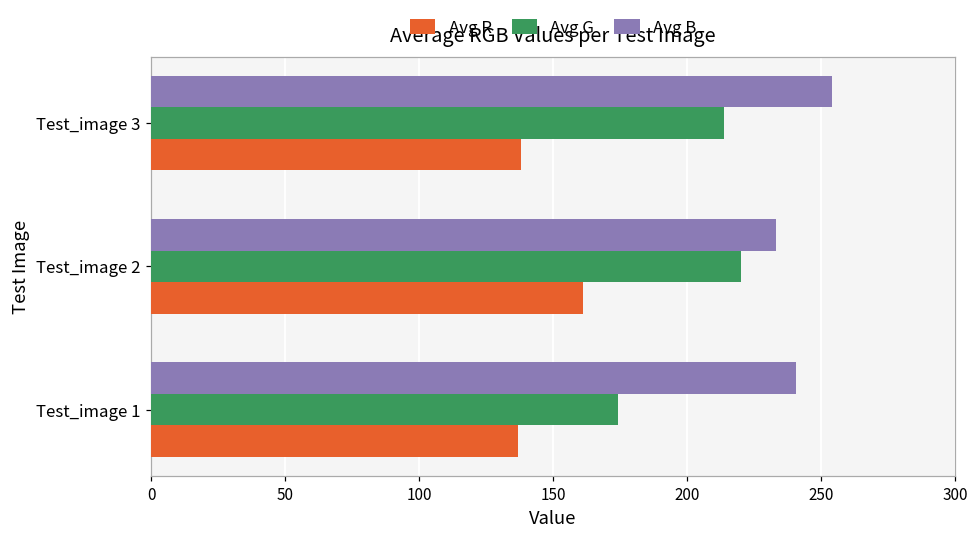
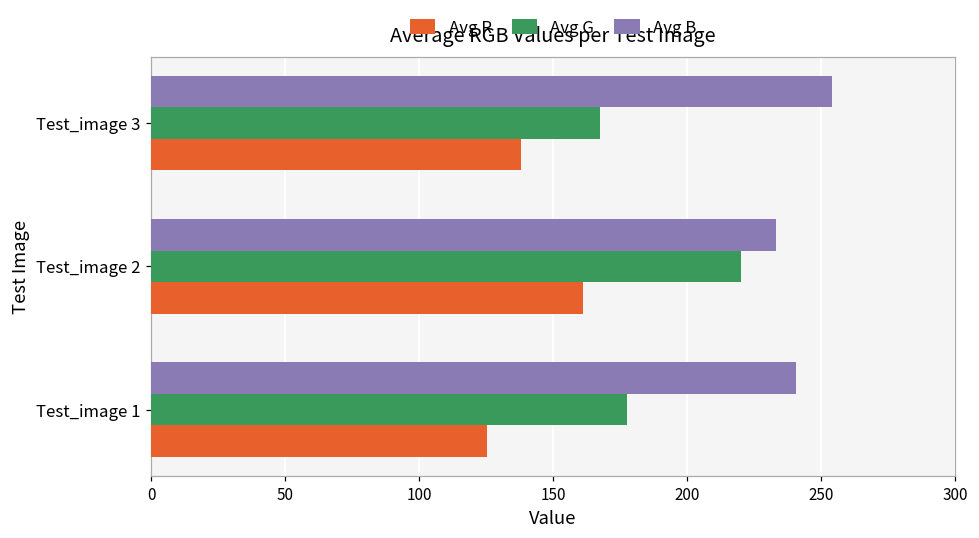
  {
    "Avg R": {
      "Test_image 3": 138,
      "Test_image 2": 161,
-     "Test_image 1": 137
+     "Test_image 1": 125
    },
    "Avg G": {
-     "Test_image 3": 214,
+     "Test_image 3": 167,
      "Test_image 2": 220,
-     "Test_image 1": 174
+     "Test_image 1": 178
    },
    "Avg B": {
      "Test_image 3": 254,
      "Test_image 2": 233,
      "Test_image 1": 240
    }
  }
